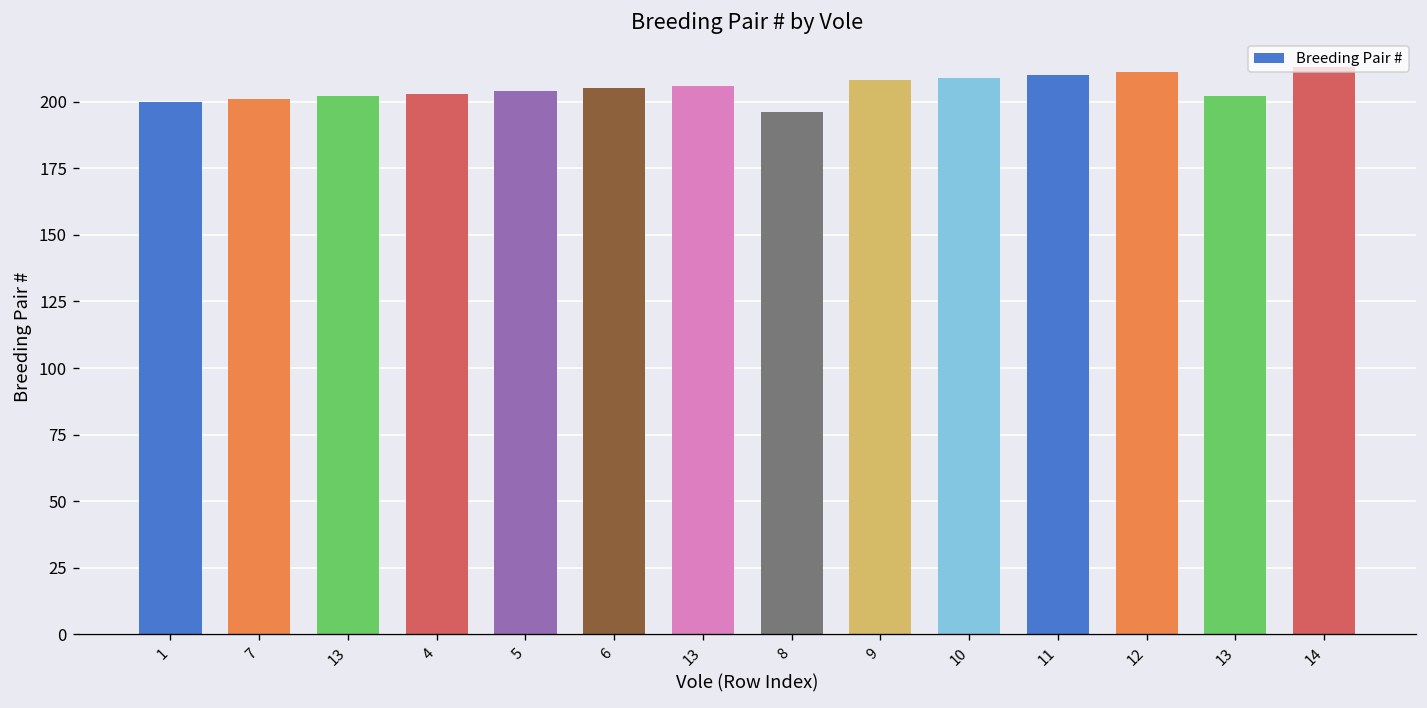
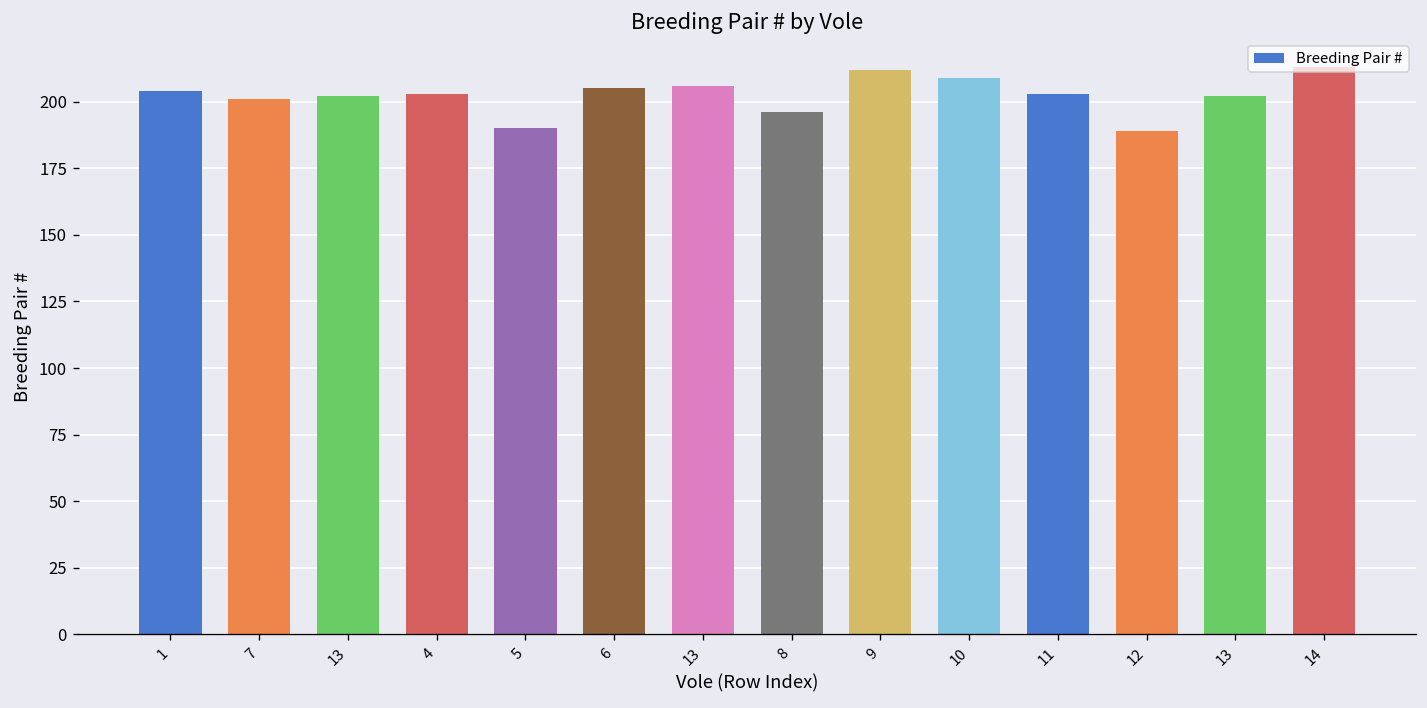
  {
-   "1": 200,
+   "1": 204,
    "7": 201,
    "4": 203,
-   "5": 204,
+   "5": 190,
    "6": 205,
    "8": 196,
-   "9": 208,
+   "9": 212,
    "10": 209,
-   "11": 210,
-   "12": 211
+   "11": 203,
+   "12": 189
  }
